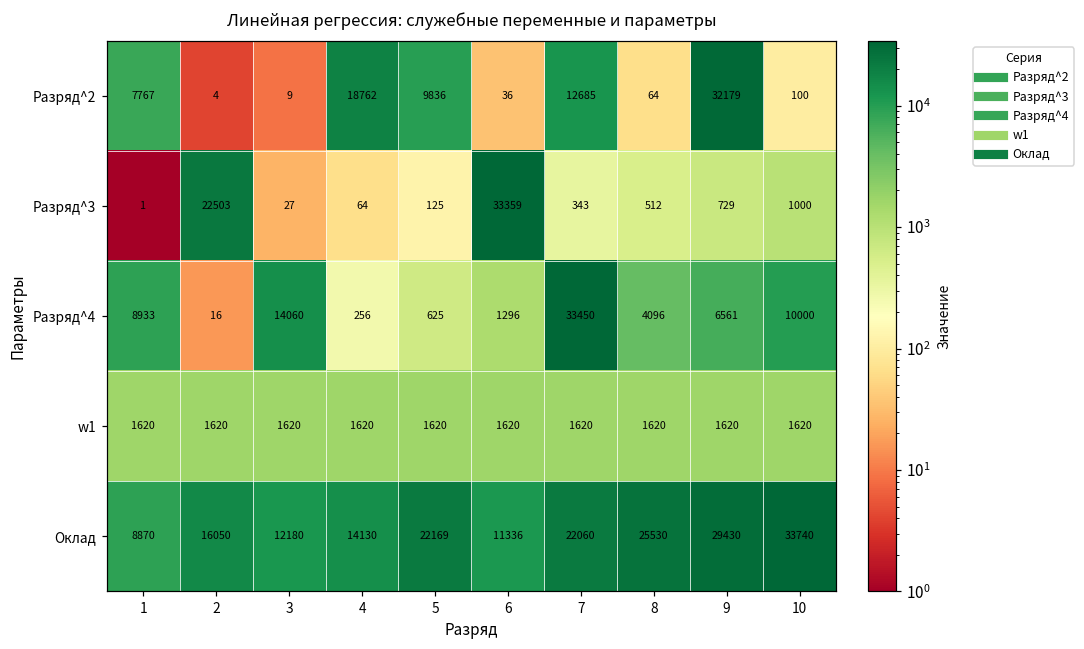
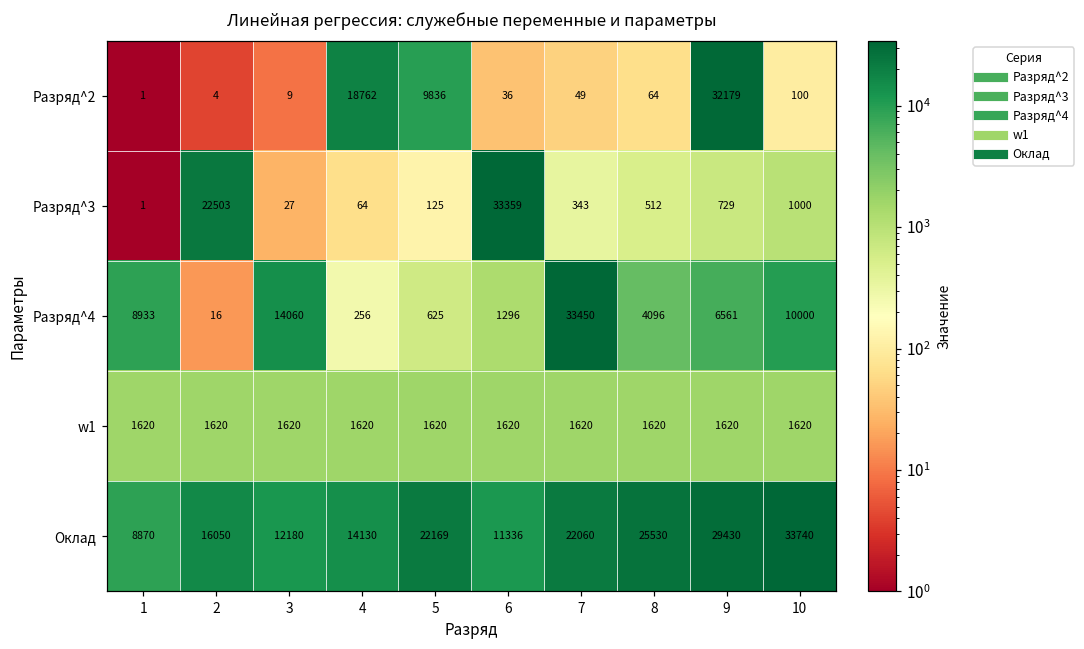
  {
    "Разряд^2": {
-     "1": 7767,
+     "1": 1,
      "2": 4,
      "3": 9,
      "4": 18762,
      "5": 9836,
      "6": 36,
-     "7": 12685,
+     "7": 49,
      "8": 64,
      "9": 32179,
      "10": 100
    },
    "Разряд^3": {
      "1": 1,
      "2": 22503,
      "3": 27,
      "4": 64,
      "5": 125,
      "6": 33359,
      "7": 343,
      "8": 512,
      "9": 729,
      "10": 1000
    },
    "Разряд^4": {
      "1": 8933,
      "2": 16,
      "3": 14060,
      "4": 256,
      "5": 625,
      "6": 1296,
      "7": 33450,
      "8": 4096,
      "9": 6561,
      "10": 10000
    },
    "w1": {
      "1": 1620,
      "2": 1620,
      "3": 1620,
      "4": 1620,
      "5": 1620,
      "6": 1620,
      "7": 1620,
      "8": 1620,
      "9": 1620,
      "10": 1620
    },
    "Оклад": {
      "1": 8870,
      "2": 16050,
      "3": 12180,
      "4": 14130,
      "5": 22169,
      "6": 11336,
      "7": 22060,
      "8": 25530,
      "9": 29430,
      "10": 33740
    }
  }
